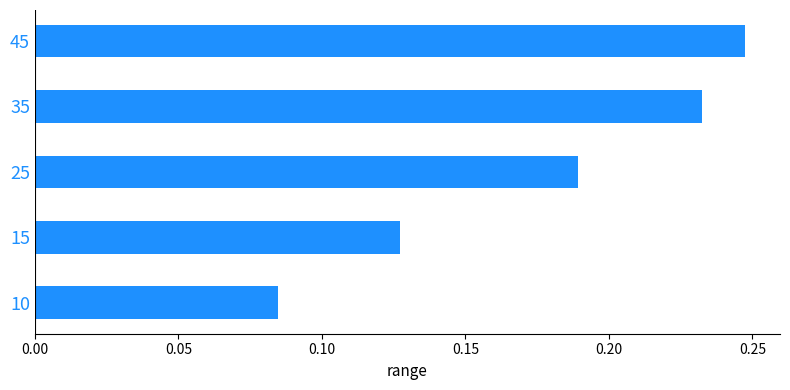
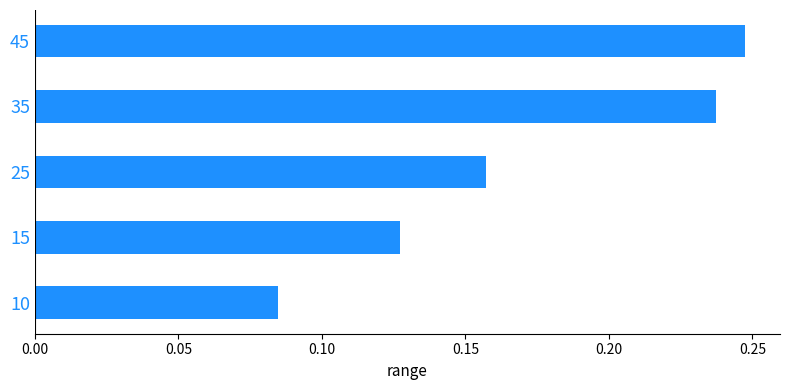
  {
    "45": 0.247,
-   "35": 0.232,
-   "25": 0.189,
+   "35": 0.237,
+   "25": 0.157,
    "15": 0.127,
    "10": 0.085
  }
